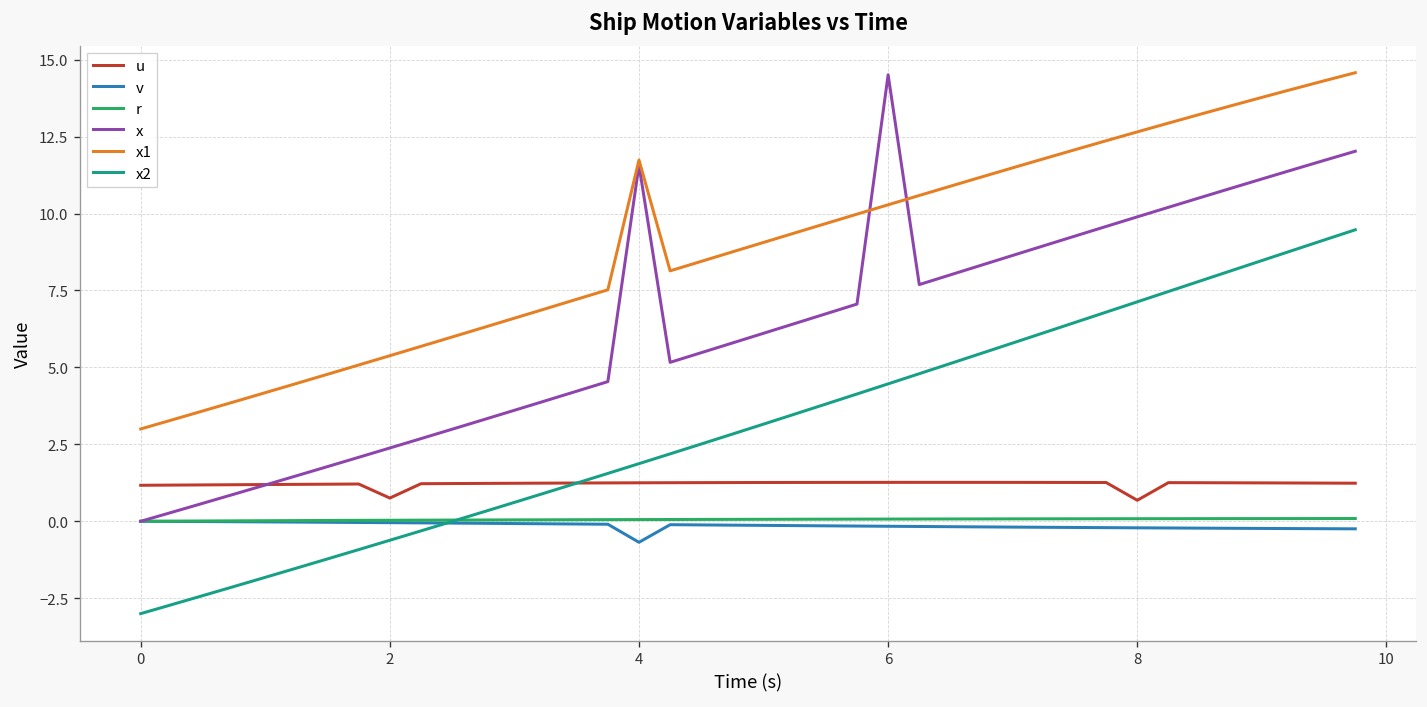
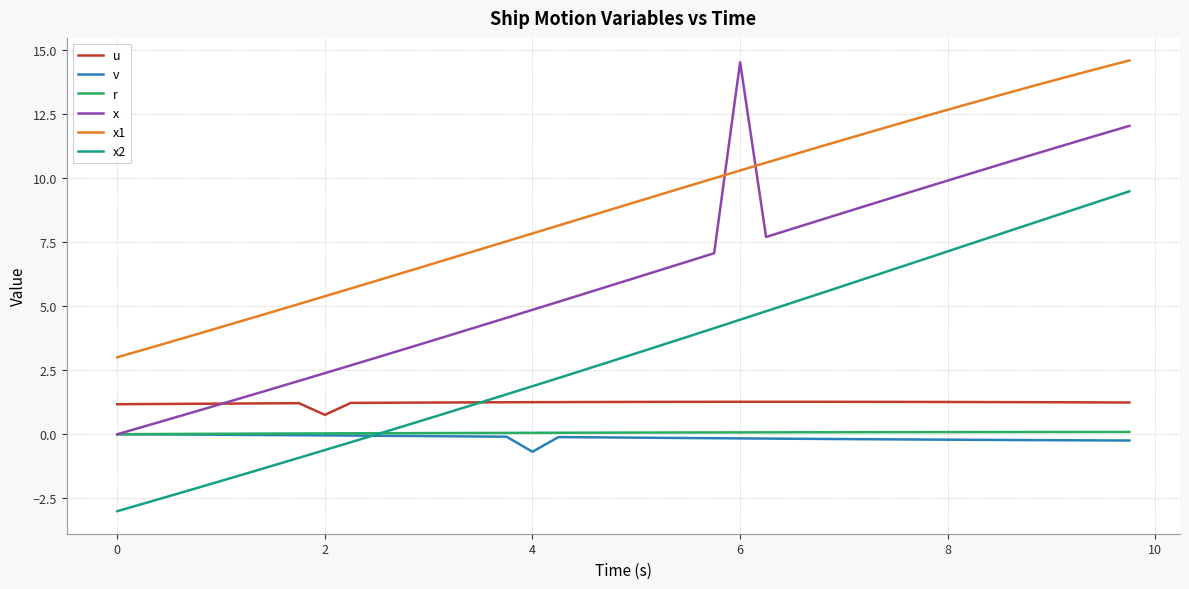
  {
    "u": {
      "0": 1.2,
      "2": 0.8,
      "4": 1.3,
      "6": 1.3,
-     "8": 0.7
+     "8": 1.3
    },
    "v": {
      "4": -0.7,
      "6": -0.2,
      "8": -0.2
    },
    "x": {
      "2": 2.4,
-     "4": 11.6,
+     "4": 4.9,
      "6": 14.5,
      "8": 9.9
    },
    "x1": {
      "0": 3.0,
      "2": 5.4,
-     "4": 11.7,
+     "4": 7.8,
      "6": 10.3,
      "8": 12.7
    }
  }
